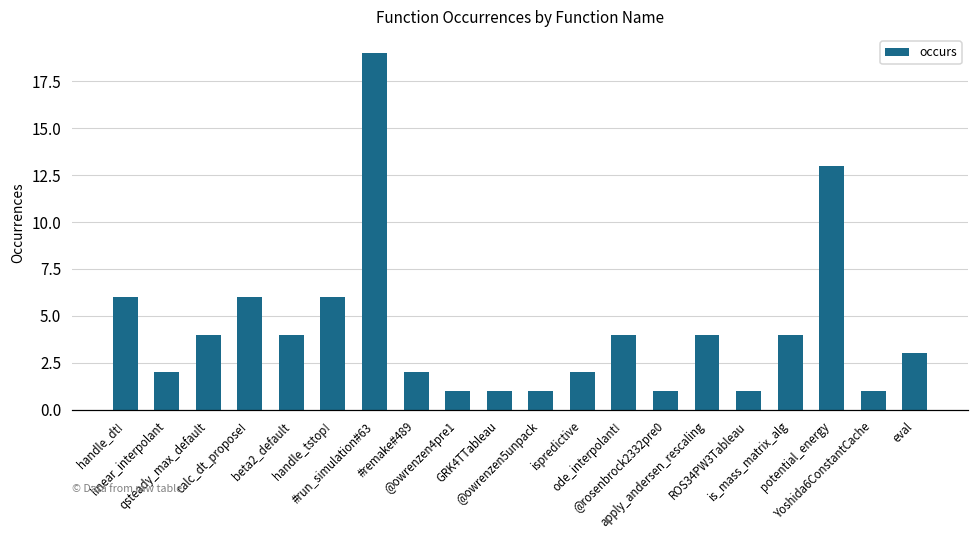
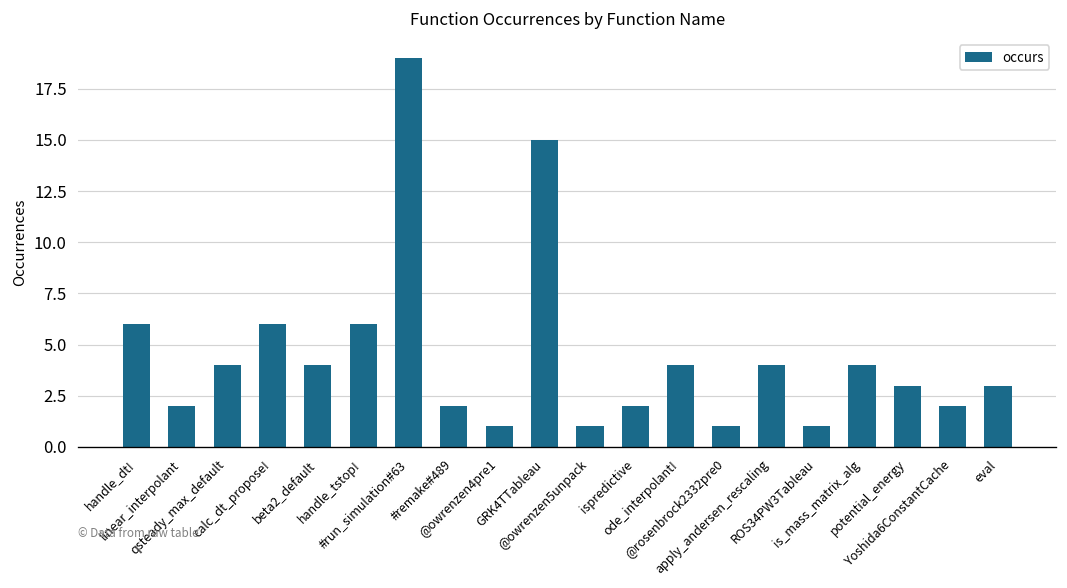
  {
    "handle_dt!": 6,
    "linear_interpolant": 2,
    "qsteady_max_default": 4,
    "calc_dt_propose!": 6,
    "beta2_default": 4,
    "handle_tstop!": 6,
    "#run_simulation#63": 19,
    "#remake#489": 2,
    "@owrenzen4pre1": 1,
-   "GRK4TTableau": 1,
+   "GRK4TTableau": 15,
    "@owrenzen5unpack": 1,
    "ispredictive": 2,
    "ode_interpolant!": 4,
    "@rosenbrock2332pre0": 1,
    "apply_andersen_rescaling": 4,
    "ROS34PW3Tableau": 1,
    "is_mass_matrix_alg": 4,
-   "potential_energy": 13,
-   "Yoshida6ConstantCache": 1,
+   "potential_energy": 3,
+   "Yoshida6ConstantCache": 2,
    "eval": 3
  }
